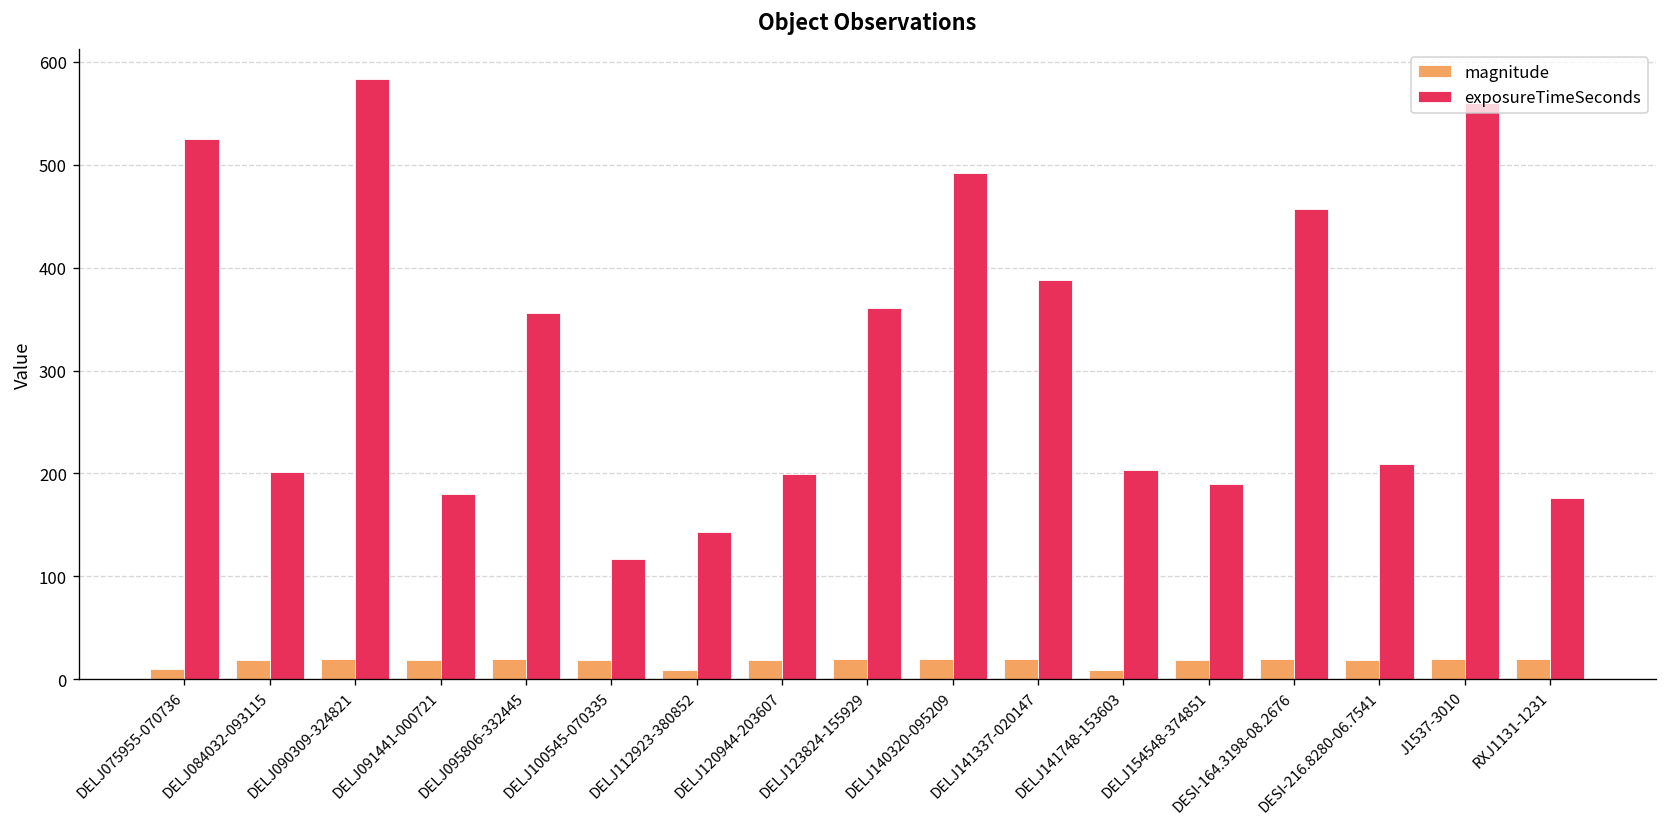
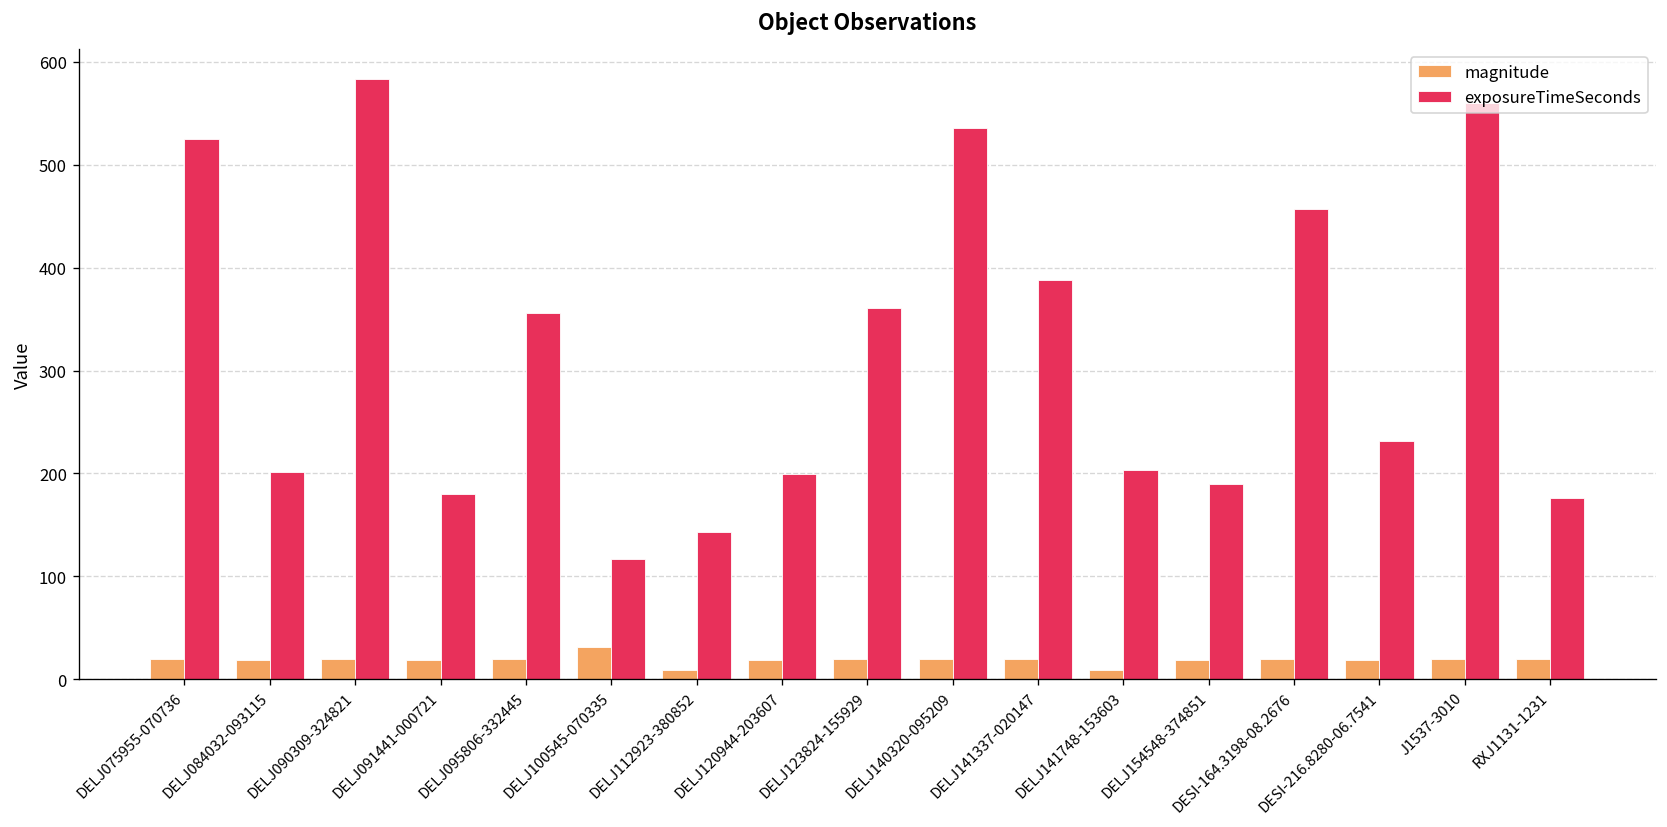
  {
    "magnitude": {
-     "DELJ075955-070736": 10,
+     "DELJ075955-070736": 20,
      "DELJ084032-093115": 20,
      "DELJ090309-324821": 20,
      "DELJ091441-000721": 20,
      "DELJ095806-332445": 20,
-     "DELJ100545-070335": 20,
+     "DELJ100545-070335": 30,
      "DELJ112923-380852": 10,
      "DELJ120944-203607": 20,
      "DELJ123824-155929": 20,
      "DELJ140320-095209": 20,
      "DELJ141337-020147": 20,
      "DELJ141748-153603": 10,
      "DELJ154548-374851": 20,
      "DESI-164.3198-08.2676": 20,
      "DESI-216.8280-06.7541": 20,
      "J1537-3010": 20,
      "RXJ1131-1231": 20
    },
    "exposureTimeSeconds": {
      "DELJ075955-070736": 530,
      "DELJ084032-093115": 200,
      "DELJ090309-324821": 580,
      "DELJ091441-000721": 180,
      "DELJ095806-332445": 360,
      "DELJ100545-070335": 120,
      "DELJ112923-380852": 140,
      "DELJ120944-203607": 200,
      "DELJ123824-155929": 360,
-     "DELJ140320-095209": 490,
+     "DELJ140320-095209": 540,
      "DELJ141337-020147": 390,
      "DELJ141748-153603": 200,
      "DELJ154548-374851": 190,
      "DESI-164.3198-08.2676": 460,
-     "DESI-216.8280-06.7541": 210,
+     "DESI-216.8280-06.7541": 230,
      "RXJ1131-1231": 180
    }
  }
